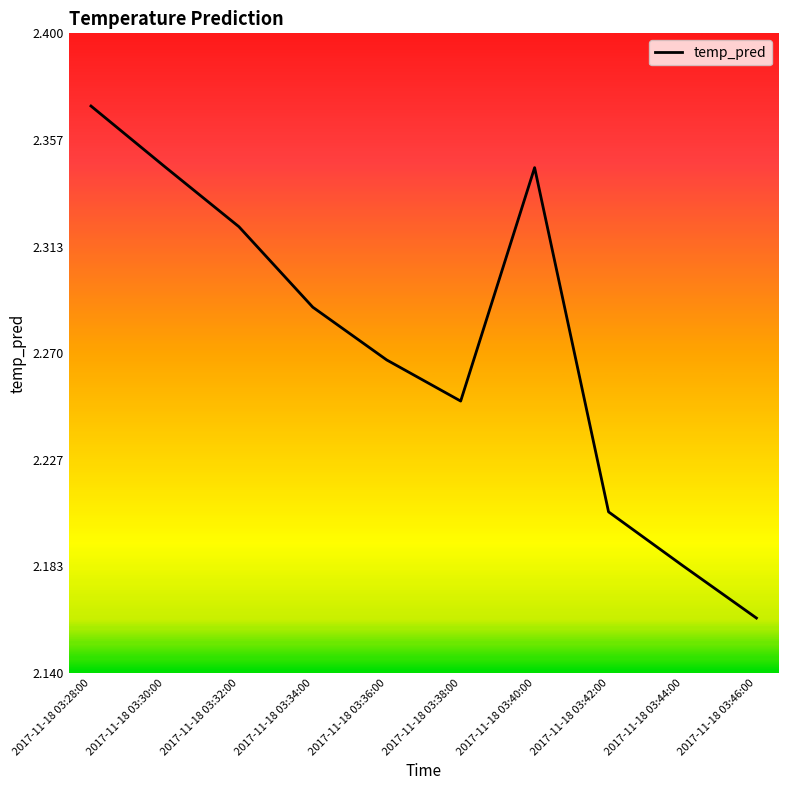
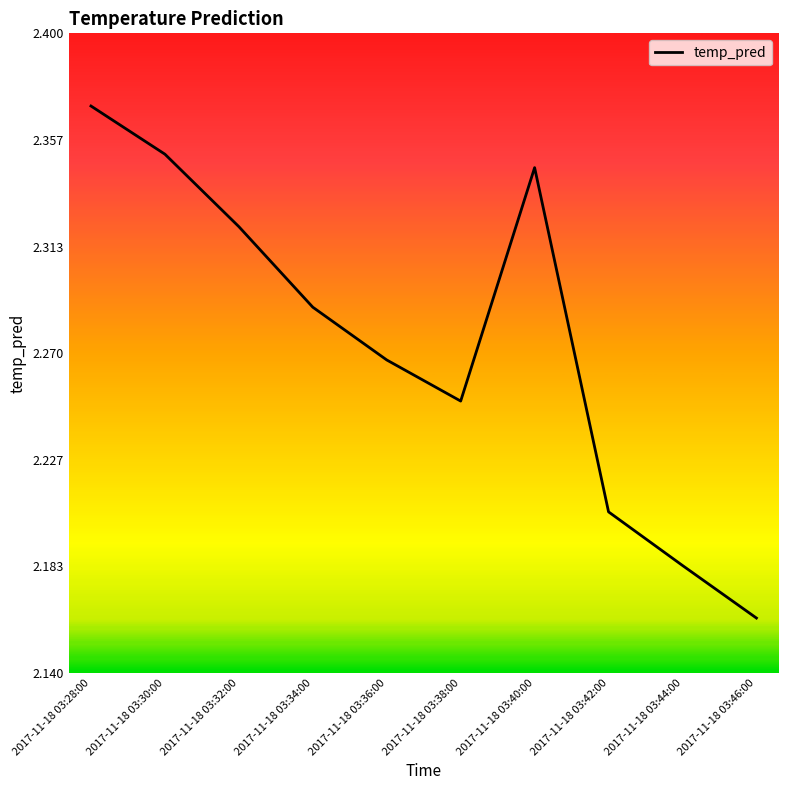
  {
    "2017-11-18 03:28:00": 2.370,
-   "2017-11-18 03:30:00": 2.346,
+   "2017-11-18 03:30:00": 2.351,
    "2017-11-18 03:32:00": 2.321,
    "2017-11-18 03:34:00": 2.289,
    "2017-11-18 03:36:00": 2.267,
    "2017-11-18 03:38:00": 2.251,
    "2017-11-18 03:40:00": 2.345,
    "2017-11-18 03:42:00": 2.205,
    "2017-11-18 03:44:00": 2.184,
    "2017-11-18 03:46:00": 2.162
  }
